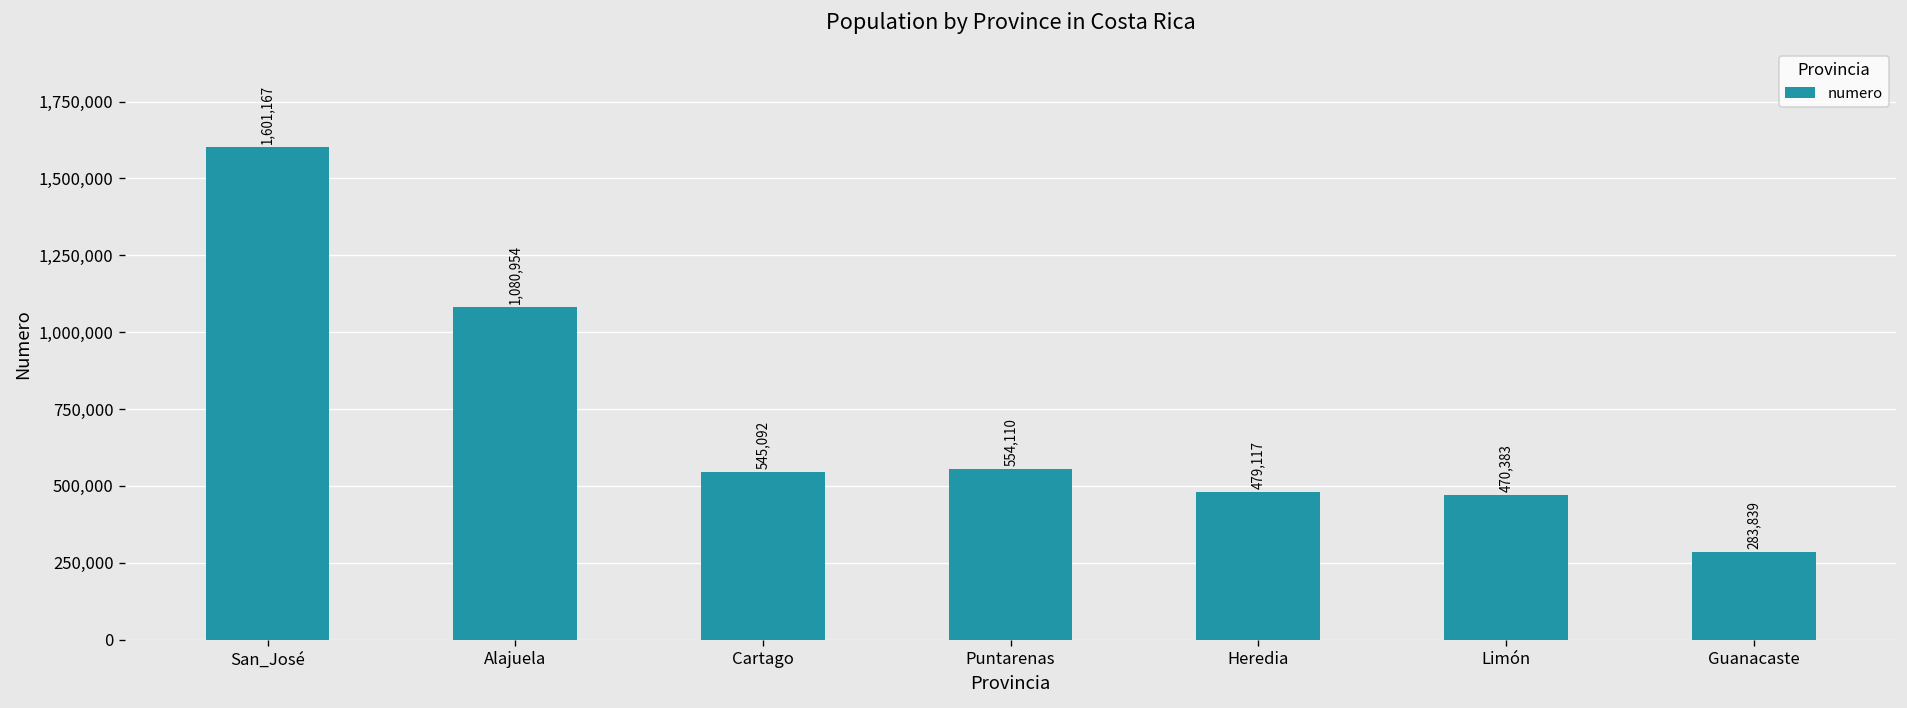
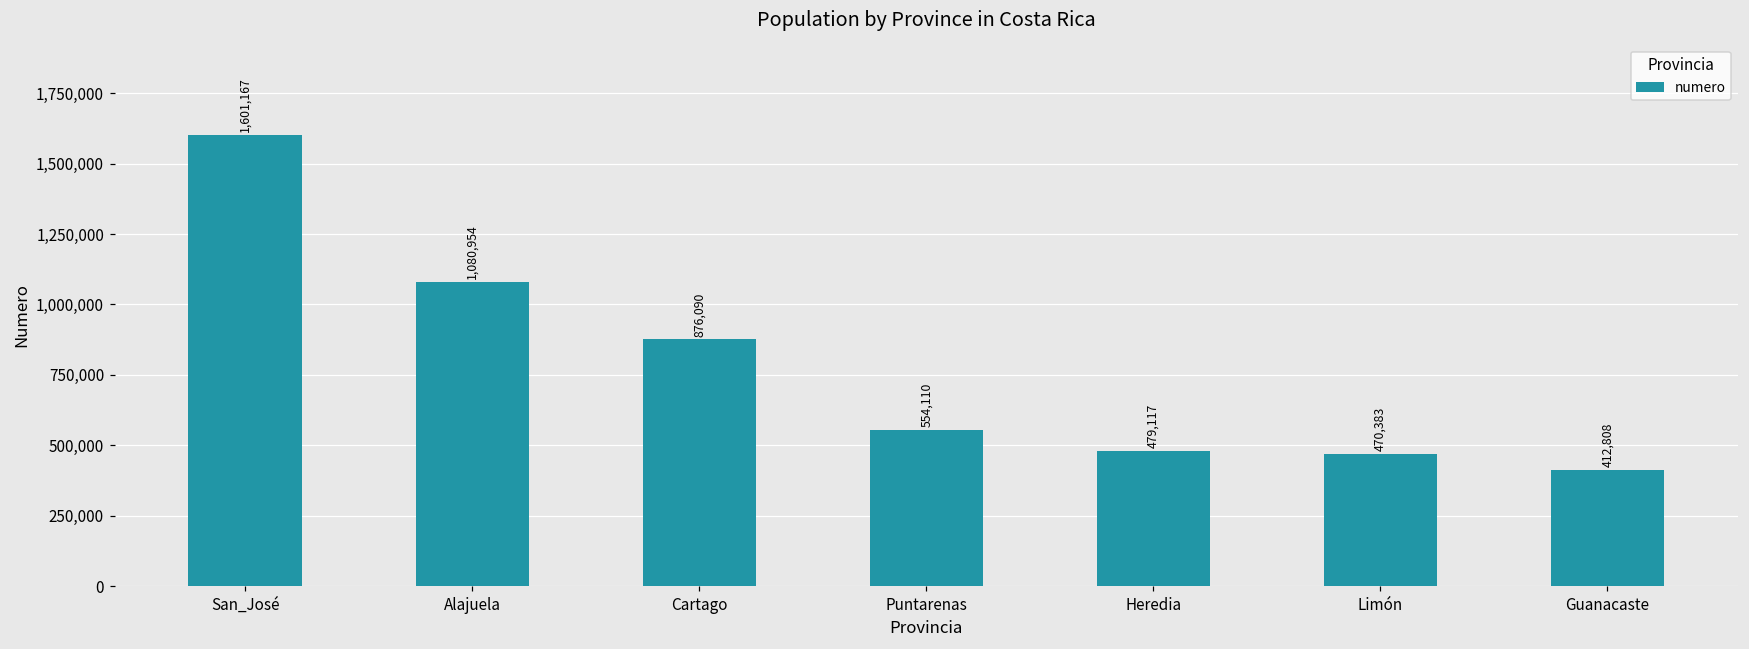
  {
    "San_José": "1,601,167",
    "Alajuela": "1,080,954",
-   "Cartago": "545,092",
+   "Cartago": "876,090",
    "Puntarenas": "554,110",
    "Heredia": "479,117",
    "Limón": "470,383",
-   "Guanacaste": "283,839"
+   "Guanacaste": "412,808"
  }
